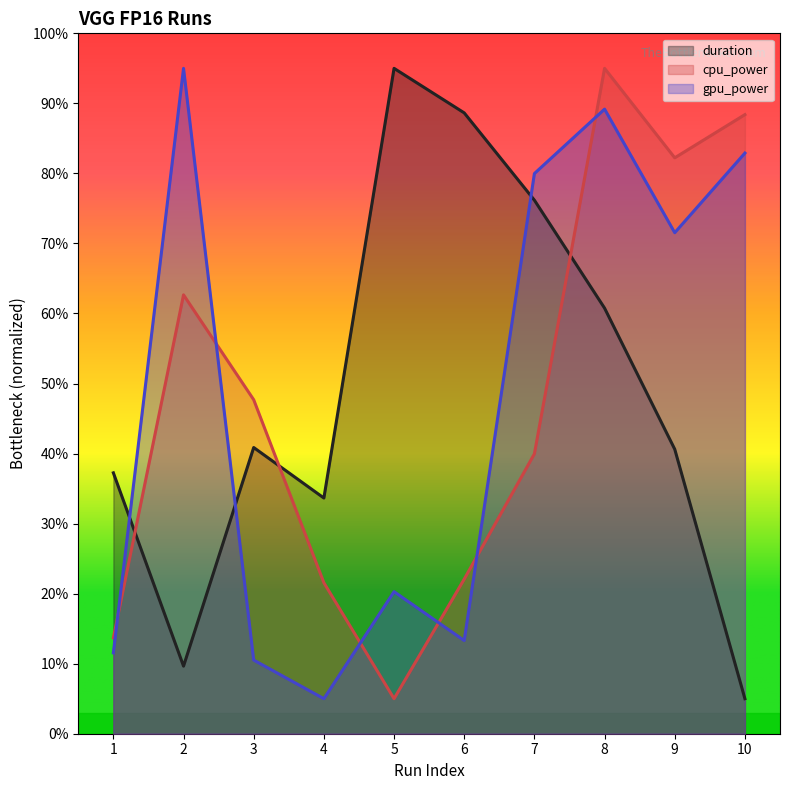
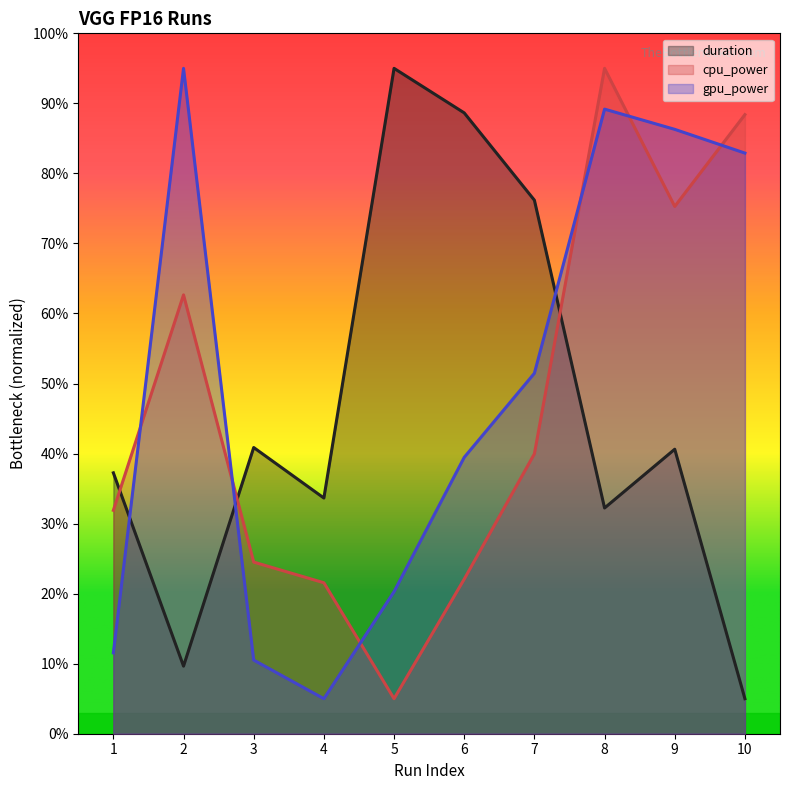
  {
    "duration": {
      "1": "37%",
      "2": "10%",
      "3": "41%",
      "4": "34%",
      "5": "95%",
      "6": "89%",
      "7": "76%",
-     "8": "61%",
+     "8": "32%",
      "9": "41%",
      "10": "5%"
    },
    "cpu_power": {
-     "1": "14%",
+     "1": "32%",
      "2": "63%",
-     "3": "48%",
+     "3": "25%",
      "4": "22%",
      "5": "5%",
      "6": "22%",
      "7": "40%",
      "8": "95%",
-     "9": "82%",
+     "9": "75%",
      "10": "88%"
    },
    "gpu_power": {
      "1": "12%",
      "2": "95%",
      "3": "11%",
      "4": "5%",
      "5": "20%",
-     "6": "13%",
-     "7": "80%",
+     "6": "39%",
+     "7": "51%",
      "8": "89%",
-     "9": "72%",
+     "9": "86%",
      "10": "83%"
    }
  }
